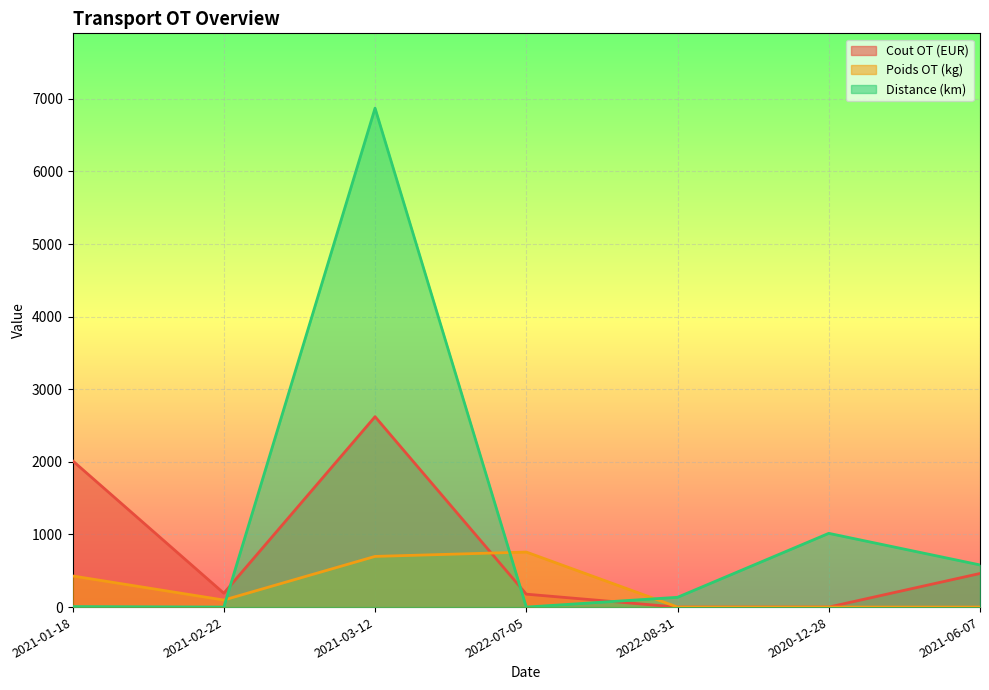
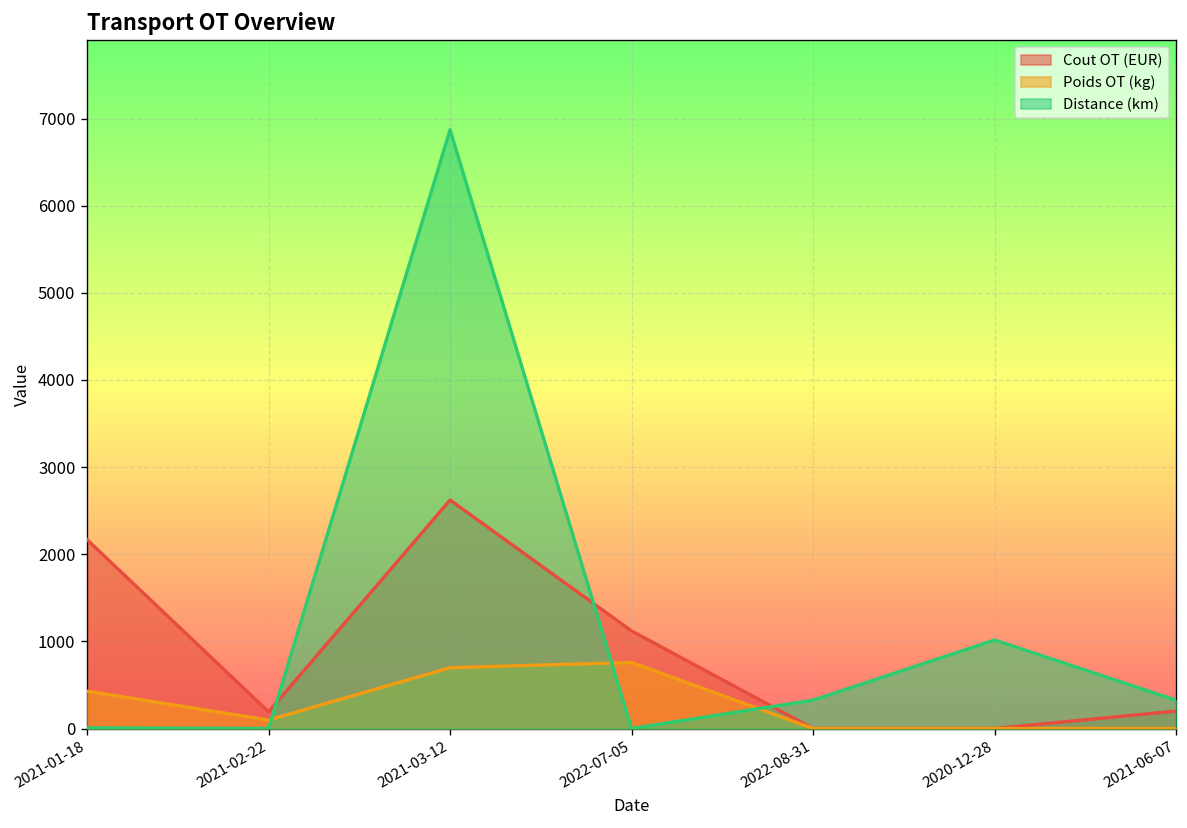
  {
    "Cout OT (EUR)": {
-     "2021-01-18": 2000,
+     "2021-01-18": 2200,
      "2021-02-22": 200,
      "2021-03-12": 2600,
-     "2022-07-05": 200,
-     "2021-06-07": 500
+     "2022-07-05": 1100,
+     "2021-06-07": 200
    },
    "Poids OT (kg)": {
      "2021-01-18": 400,
      "2021-02-22": 100,
      "2021-03-12": 700,
      "2022-07-05": 800,
      "2021-06-07": 0
    },
    "Distance (km)": {
      "2021-01-18": 0,
      "2021-02-22": 0,
      "2021-03-12": 6900,
      "2022-07-05": 0,
-     "2022-08-31": 100,
+     "2022-08-31": 300,
      "2020-12-28": 1000,
-     "2021-06-07": 600
+     "2021-06-07": 300
    }
  }
